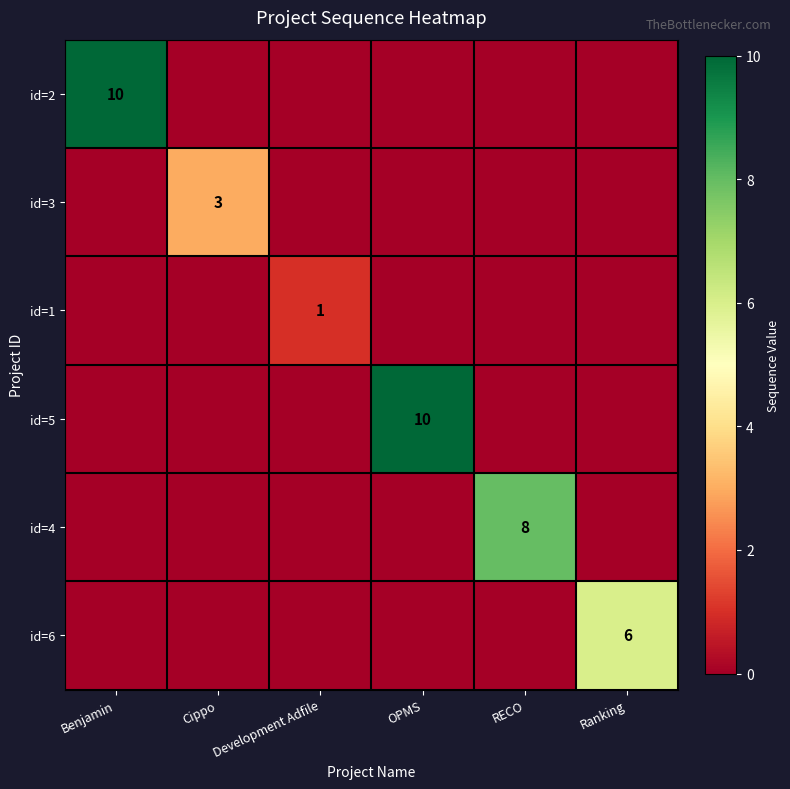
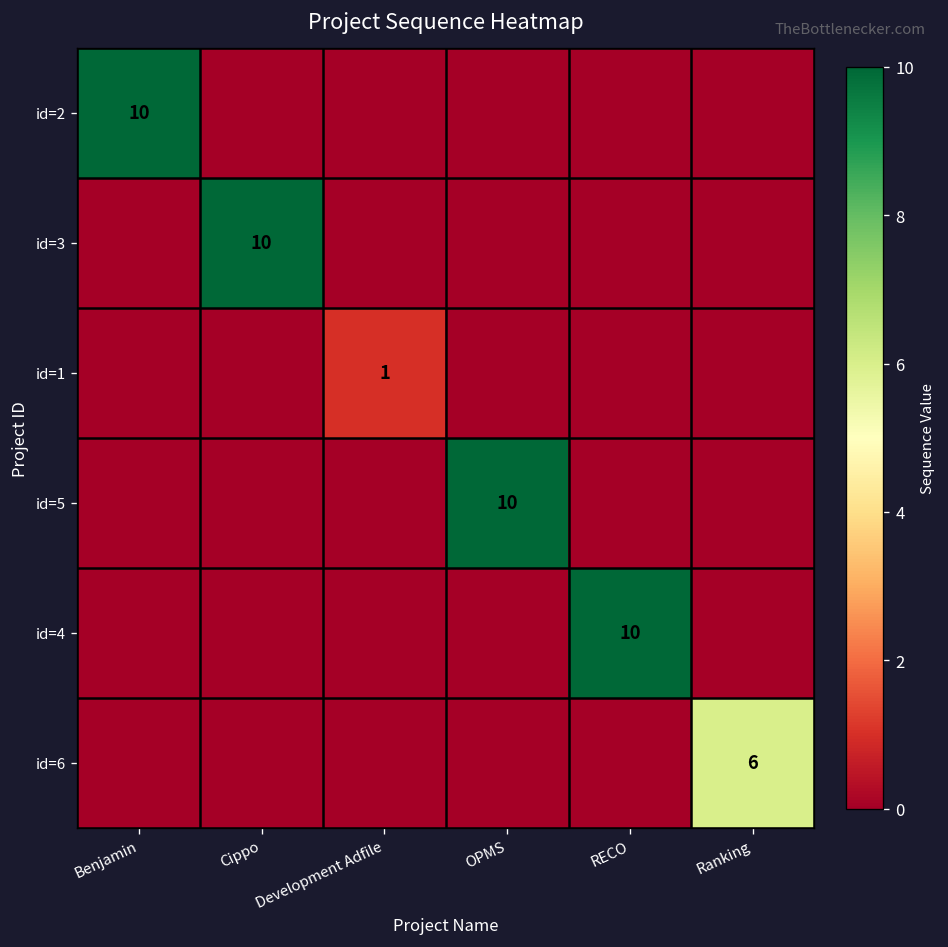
  {
    "id=2": {
      "Benjamin": 10
    },
    "id=3": {
-     "Cippo": 3
+     "Cippo": 10
    },
    "id=1": {
      "Development Adfile": 1
    },
    "id=5": {
      "OPMS": 10
    },
    "id=4": {
-     "RECO": 8
+     "RECO": 10
    },
    "id=6": {
      "Ranking": 6
    }
  }
